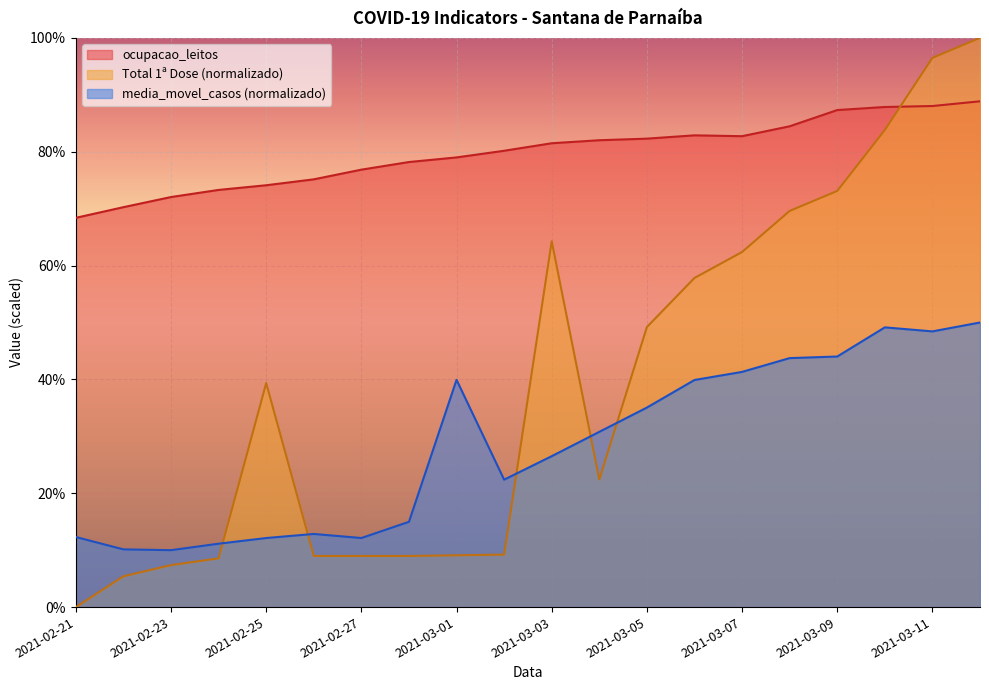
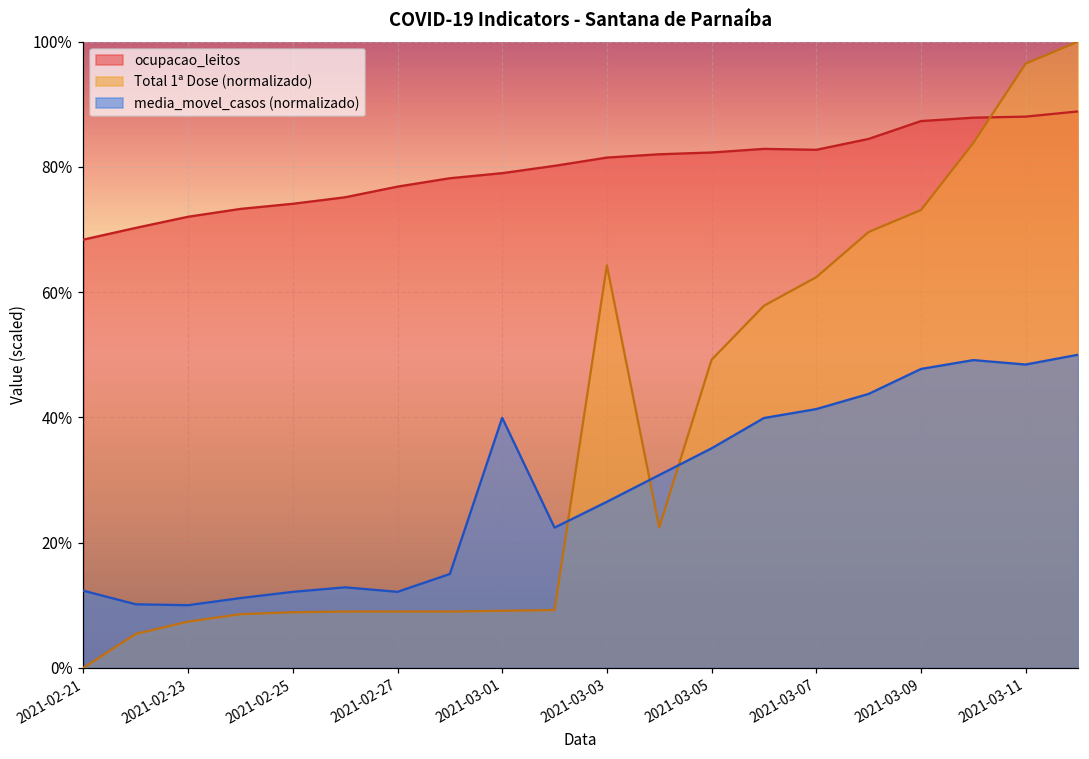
  {
    "ocupacao_leitos": {
      "2021-02-21": "68%",
      "2021-02-23": "72%",
      "2021-02-25": "74%",
      "2021-02-27": "77%",
      "2021-03-01": "79%",
      "2021-03-03": "81%",
      "2021-03-05": "82%",
      "2021-03-07": "83%",
      "2021-03-09": "87%",
      "2021-03-11": "88%"
    },
    "Total 1ª Dose (normalizado)": {
      "2021-02-21": "0%",
      "2021-02-23": "7%",
-     "2021-02-25": "39%",
+     "2021-02-25": "9%",
      "2021-02-27": "9%",
      "2021-03-01": "9%",
      "2021-03-03": "64%",
      "2021-03-05": "49%",
      "2021-03-07": "62%",
      "2021-03-09": "73%",
      "2021-03-11": "96%"
    },
    "media_movel_casos (normalizado)": {
      "2021-02-21": "12%",
      "2021-02-23": "10%",
      "2021-02-25": "12%",
      "2021-02-27": "12%",
      "2021-03-01": "40%",
      "2021-03-03": "27%",
      "2021-03-05": "35%",
      "2021-03-07": "41%",
-     "2021-03-09": "44%",
+     "2021-03-09": "48%",
      "2021-03-11": "48%"
    }
  }
